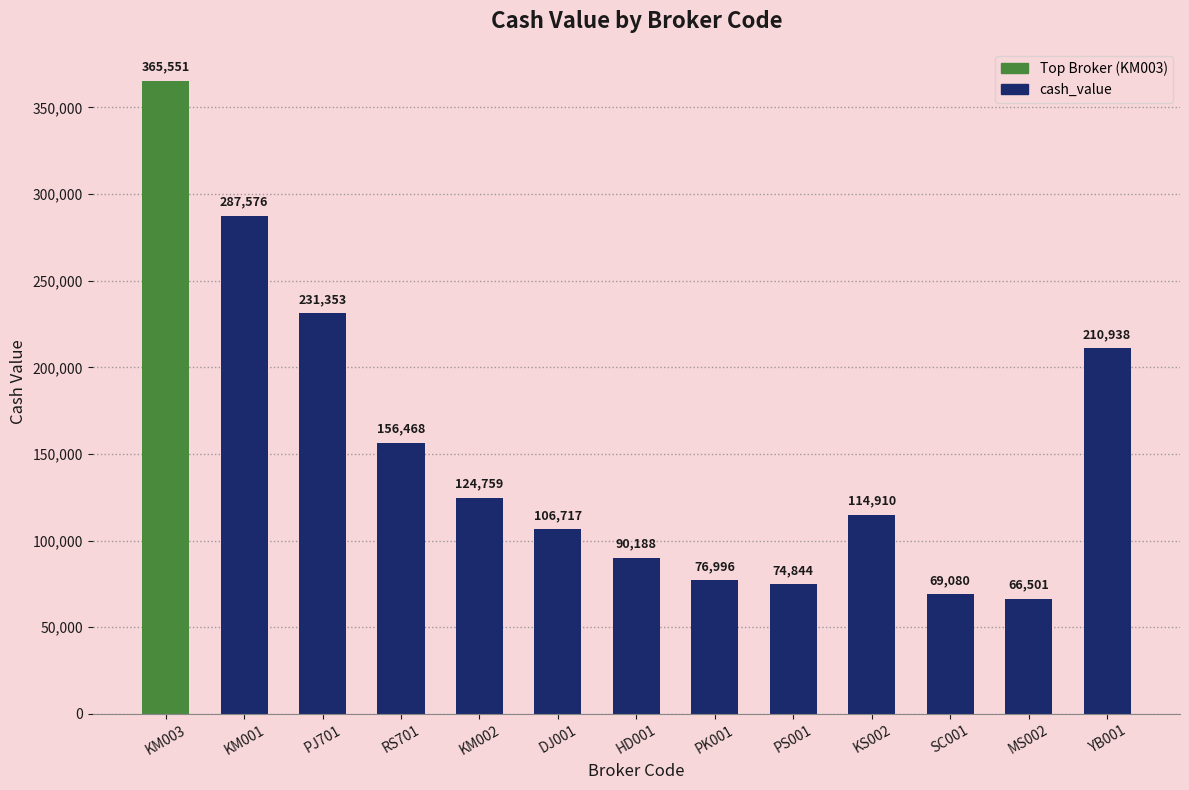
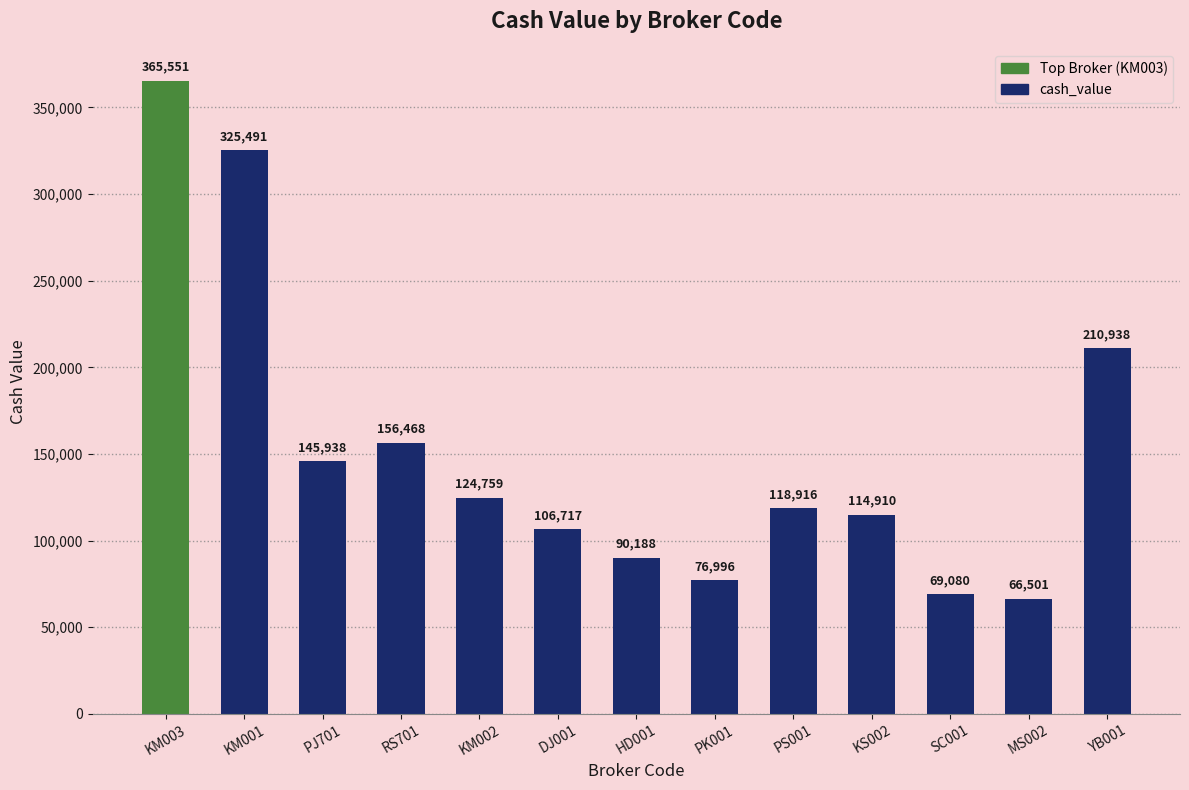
  {
    "KM003": "365,551",
-   "KM001": "287,576",
-   "PJ701": "231,353",
+   "KM001": "325,491",
+   "PJ701": "145,938",
    "RS701": "156,468",
    "KM002": "124,759",
    "DJ001": "106,717",
    "HD001": "90,188",
    "PK001": "76,996",
-   "PS001": "74,844",
+   "PS001": "118,916",
    "KS002": "114,910",
    "SC001": "69,080",
    "MS002": "66,501",
    "YB001": "210,938"
  }
